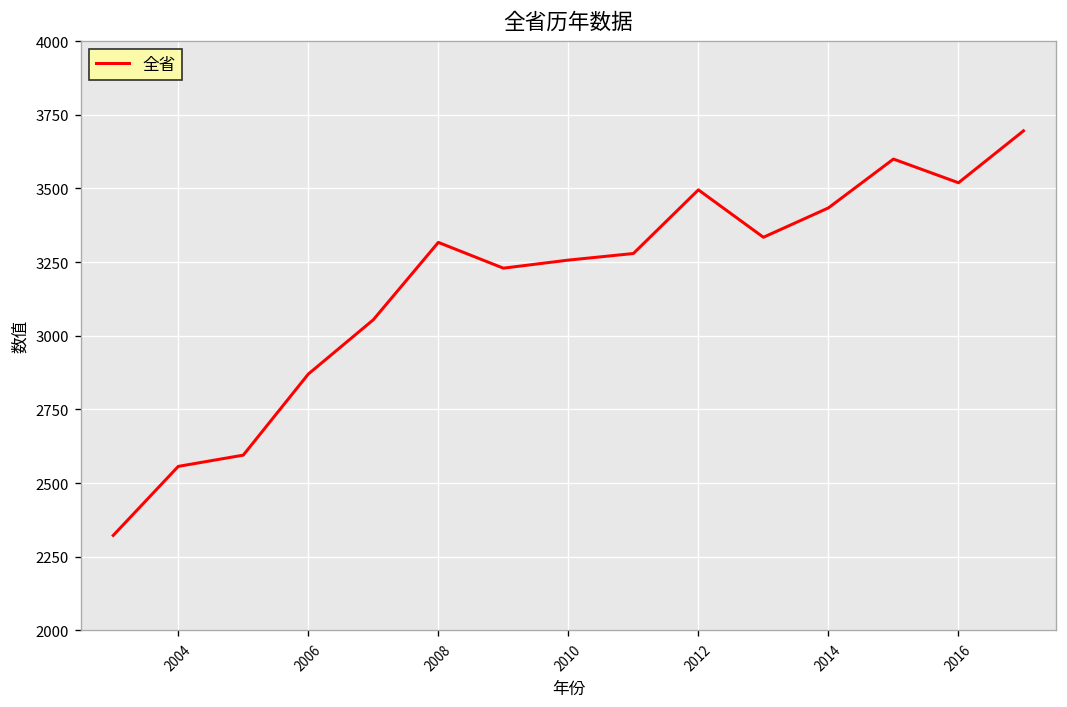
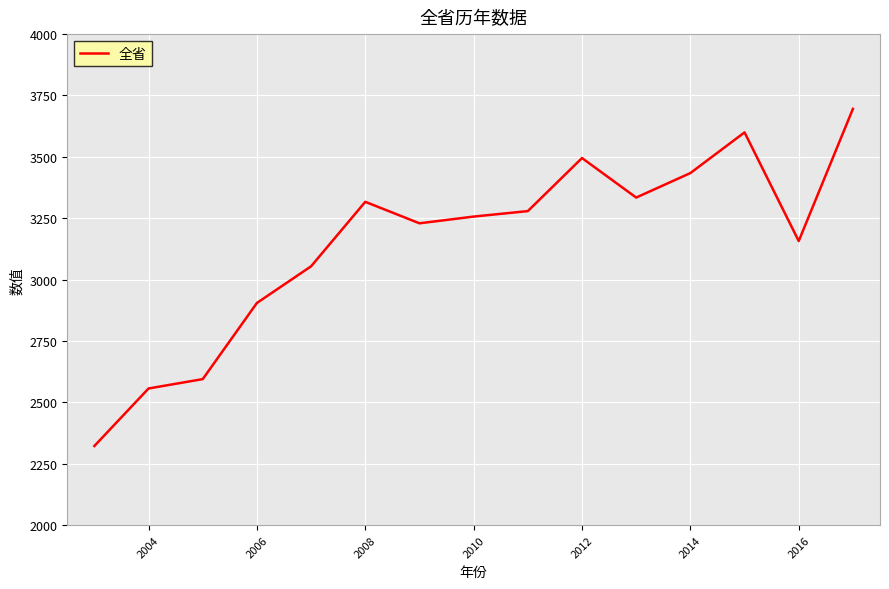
  {
    "2004": 2560,
-   "2006": 2870,
+   "2006": 2900,
    "2008": 3320,
    "2010": 3260,
    "2012": 3500,
    "2014": 3430,
-   "2016": 3520
+   "2016": 3160
  }
